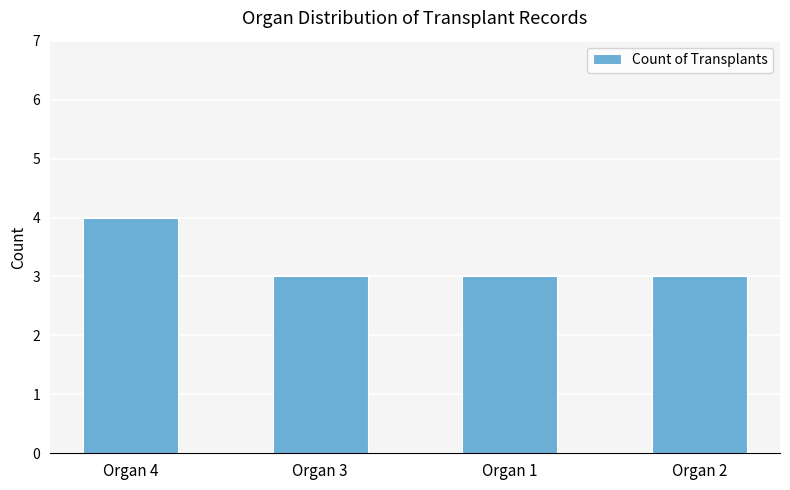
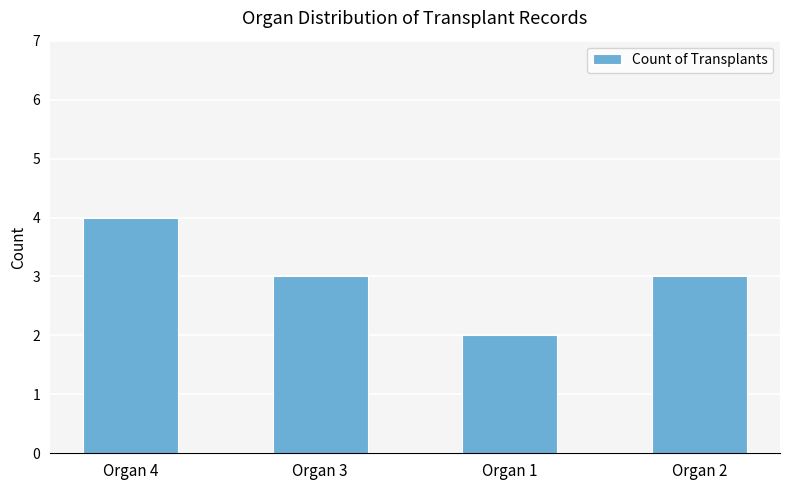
  {
    "Organ 4": 4,
    "Organ 3": 3,
-   "Organ 1": 3,
+   "Organ 1": 2,
    "Organ 2": 3
  }
